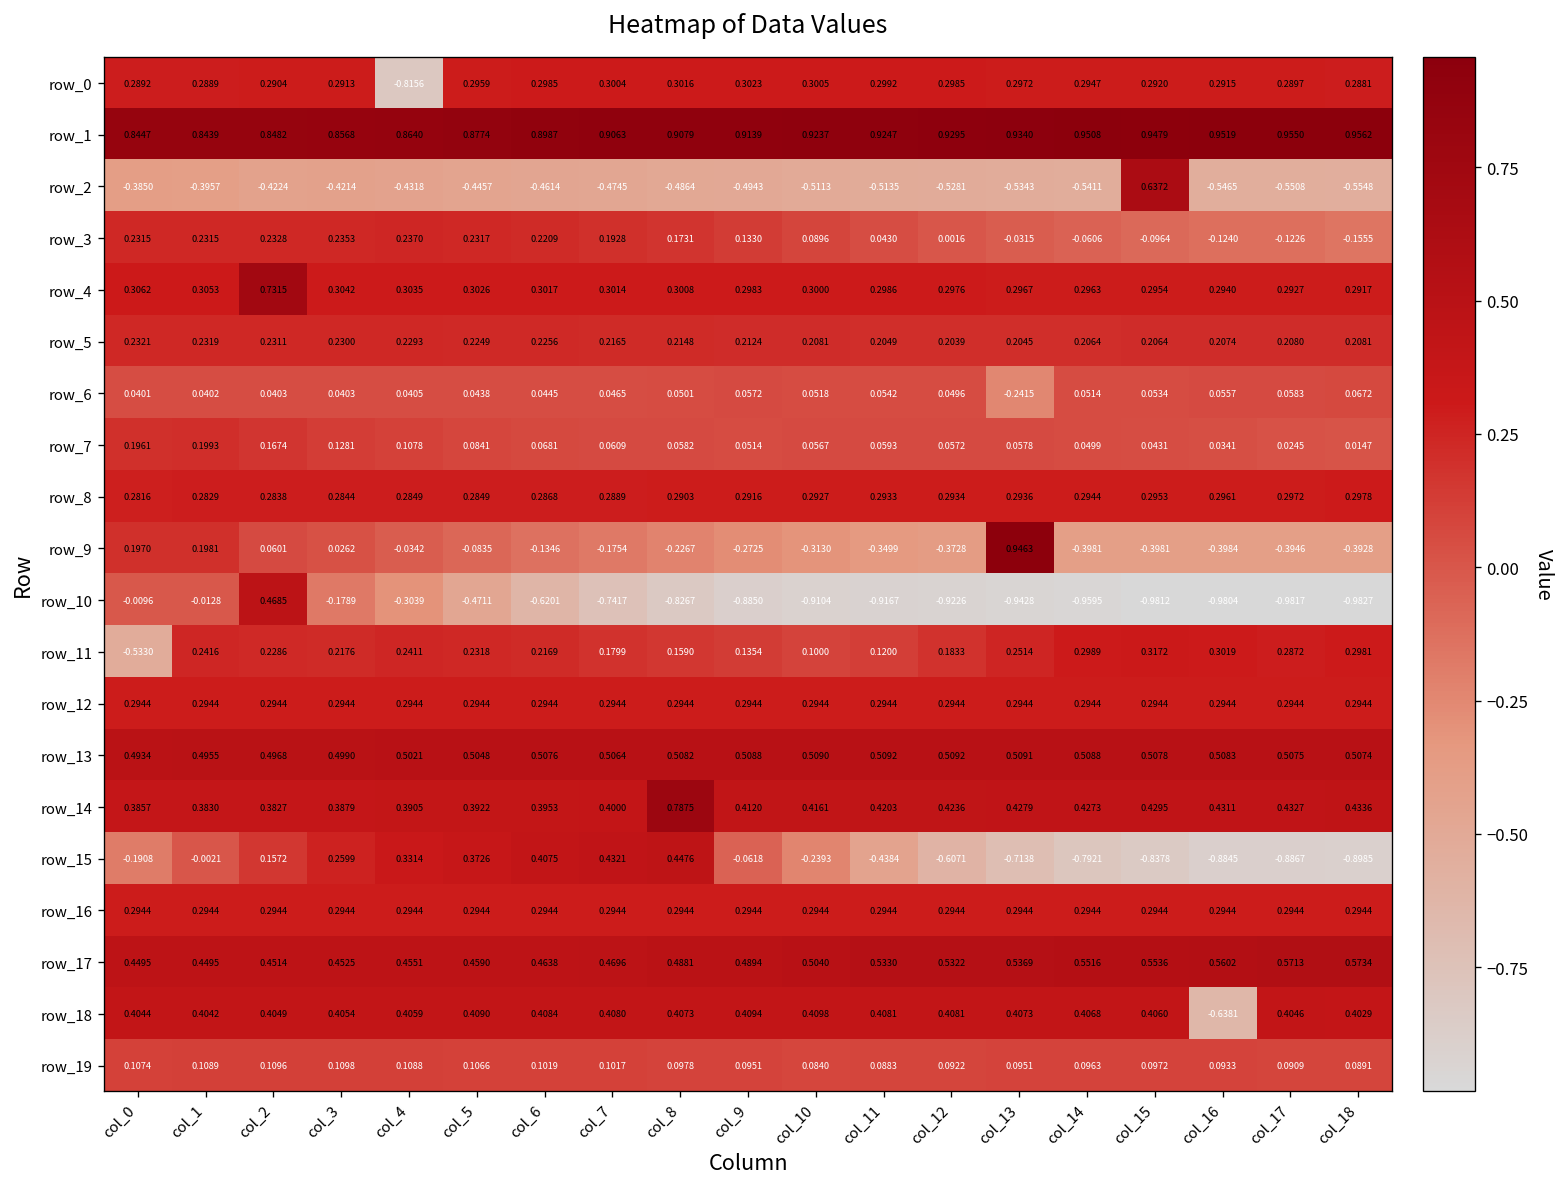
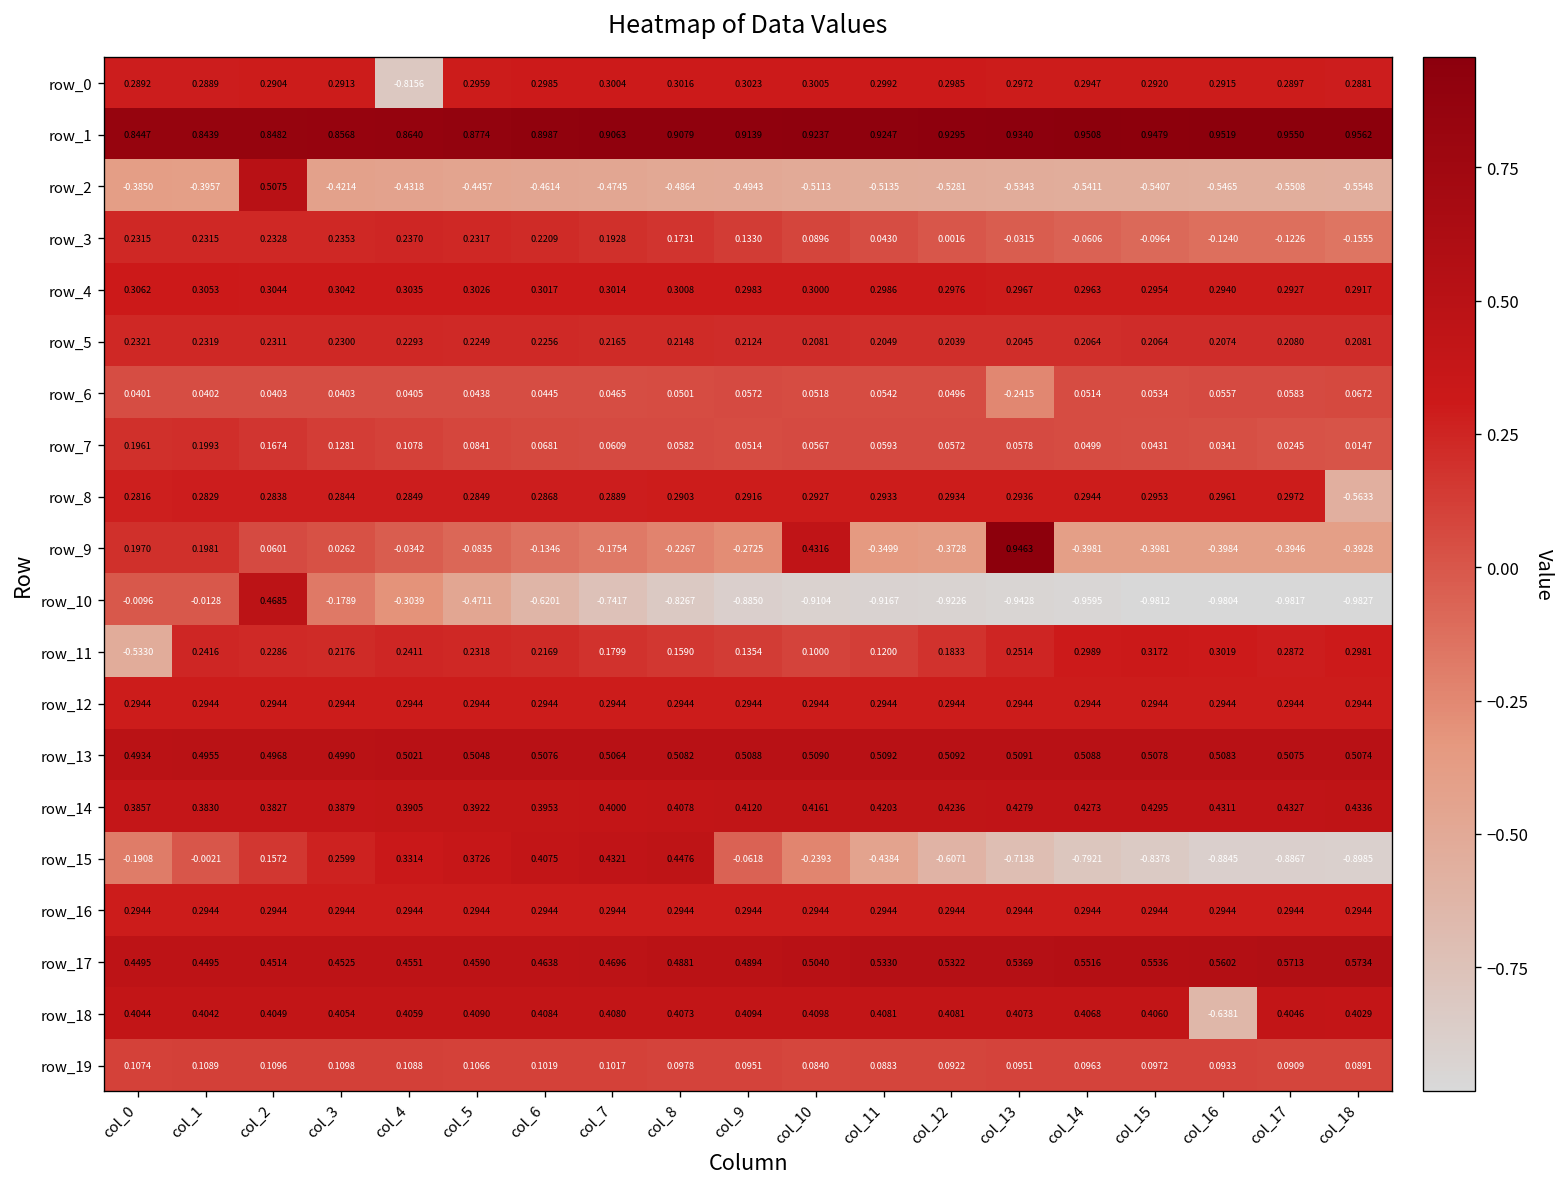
  {
    "row_2": {
      "col_0": -0.3850,
      "col_1": -0.3957,
-     "col_2": -0.4224,
+     "col_2": 0.5075,
      "col_3": -0.4214,
      "col_4": -0.4318,
      "col_5": -0.4457,
      "col_6": -0.4614,
      "col_7": -0.4745,
      "col_8": -0.4864,
      "col_9": -0.4943,
      "col_10": -0.5113,
      "col_11": -0.5135,
      "col_12": -0.5281,
      "col_13": -0.5343,
      "col_14": -0.5411,
-     "col_15": 0.6372,
+     "col_15": -0.5407,
      "col_16": -0.5465,
      "col_17": -0.5508,
      "col_18": -0.5548
    },
    "row_4": {
      "col_0": 0.3062,
      "col_1": 0.3053,
-     "col_2": 0.7315,
+     "col_2": 0.3044,
      "col_3": 0.3042,
      "col_4": 0.3035,
      "col_5": 0.3026,
      "col_6": 0.3017,
      "col_7": 0.3014,
      "col_8": 0.3008,
      "col_9": 0.2983,
      "col_10": 0.3000,
      "col_11": 0.2986,
      "col_12": 0.2976,
      "col_13": 0.2967,
      "col_14": 0.2963,
      "col_15": 0.2954,
      "col_16": 0.2940,
      "col_17": 0.2927,
      "col_18": 0.2917
    },
    "row_8": {
      "col_0": 0.2816,
      "col_1": 0.2829,
      "col_2": 0.2838,
      "col_3": 0.2844,
      "col_4": 0.2849,
      "col_5": 0.2849,
      "col_6": 0.2868,
      "col_7": 0.2889,
      "col_8": 0.2903,
      "col_9": 0.2916,
      "col_10": 0.2927,
      "col_11": 0.2933,
      "col_12": 0.2934,
      "col_13": 0.2936,
      "col_14": 0.2944,
      "col_15": 0.2953,
      "col_16": 0.2961,
      "col_17": 0.2972,
-     "col_18": 0.2978
+     "col_18": -0.5633
    },
    "row_9": {
      "col_0": 0.1970,
      "col_1": 0.1981,
      "col_2": 0.0601,
      "col_3": 0.0262,
      "col_4": -0.0342,
      "col_5": -0.0835,
      "col_6": -0.1346,
      "col_7": -0.1754,
      "col_8": -0.2267,
      "col_9": -0.2725,
-     "col_10": -0.3130,
+     "col_10": 0.4316,
      "col_11": -0.3499,
      "col_12": -0.3728,
      "col_13": 0.9463,
      "col_14": -0.3981,
      "col_15": -0.3981,
      "col_16": -0.3984,
      "col_17": -0.3946,
      "col_18": -0.3928
    },
    "row_14": {
      "col_0": 0.3857,
      "col_1": 0.3830,
      "col_2": 0.3827,
      "col_3": 0.3879,
      "col_4": 0.3905,
      "col_5": 0.3922,
      "col_6": 0.3953,
      "col_7": 0.4000,
-     "col_8": 0.7875,
+     "col_8": 0.4078,
      "col_9": 0.4120,
      "col_10": 0.4161,
      "col_11": 0.4203,
      "col_12": 0.4236,
      "col_13": 0.4279,
      "col_14": 0.4273,
      "col_15": 0.4295,
      "col_16": 0.4311,
      "col_17": 0.4327,
      "col_18": 0.4336
    }
  }
